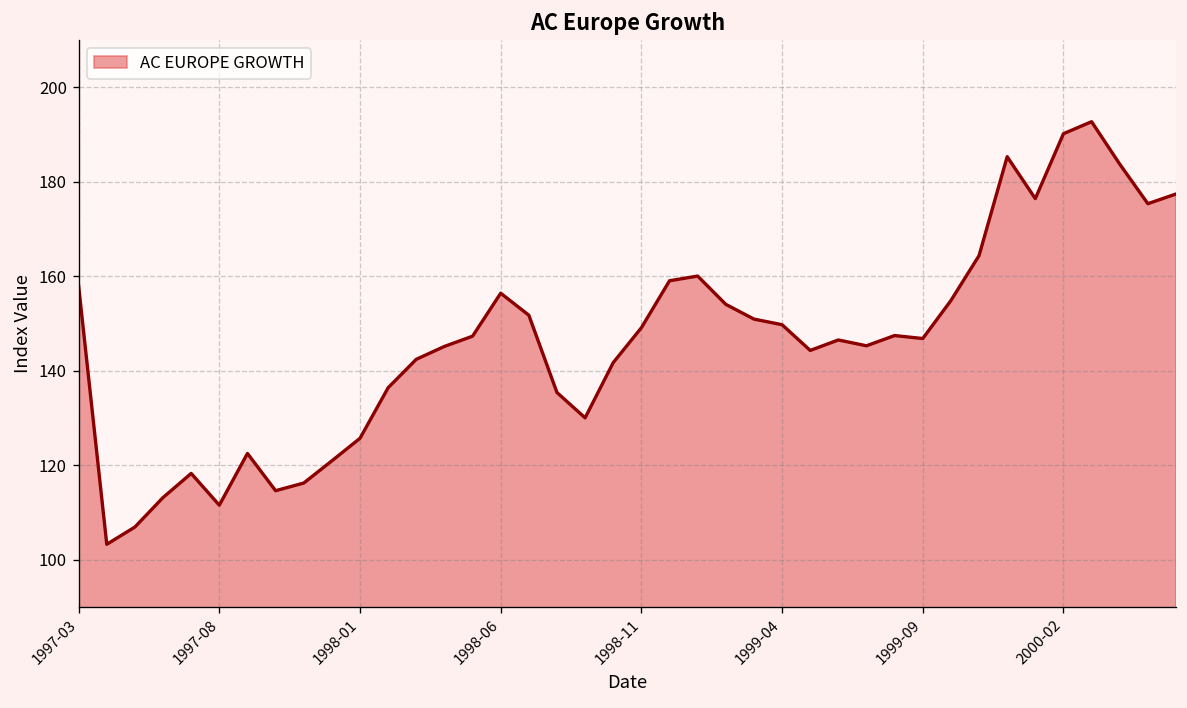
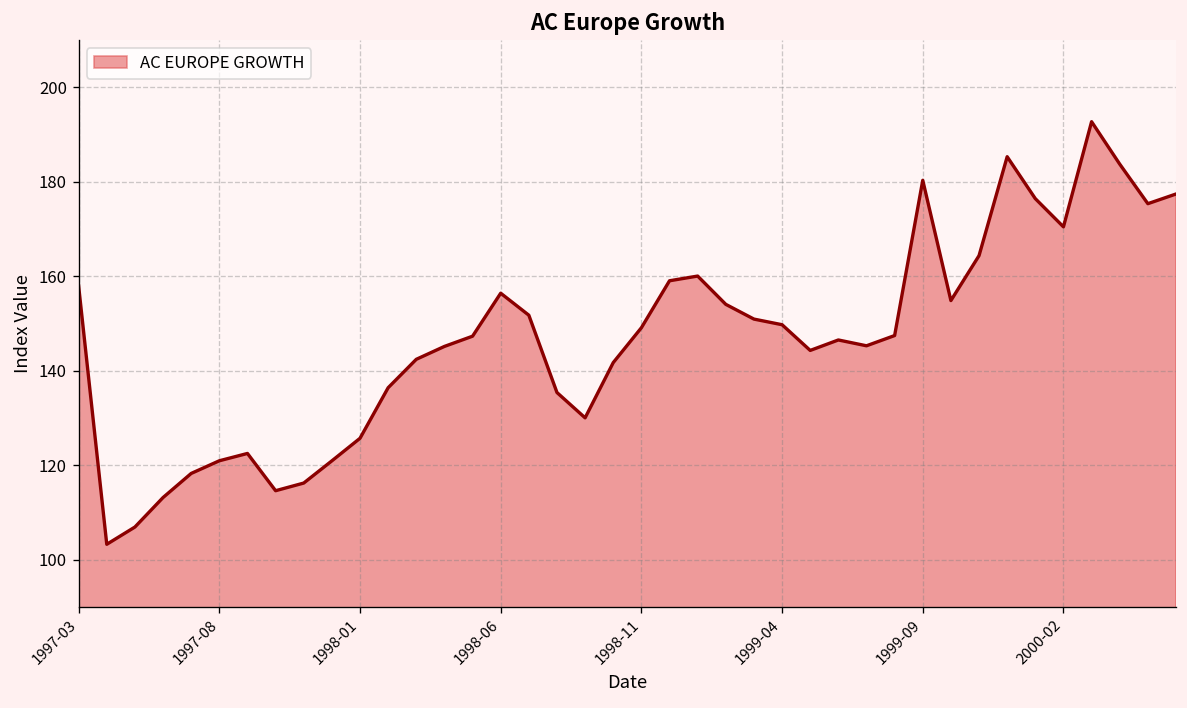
  {
    "1997-03": 158,
-   "1997-08": 112,
+   "1997-08": 121,
    "1998-01": 126,
    "1998-06": 156,
    "1998-11": 149,
    "1999-04": 150,
-   "1999-09": 147,
-   "2000-02": 190
+   "1999-09": 180,
+   "2000-02": 170
  }
